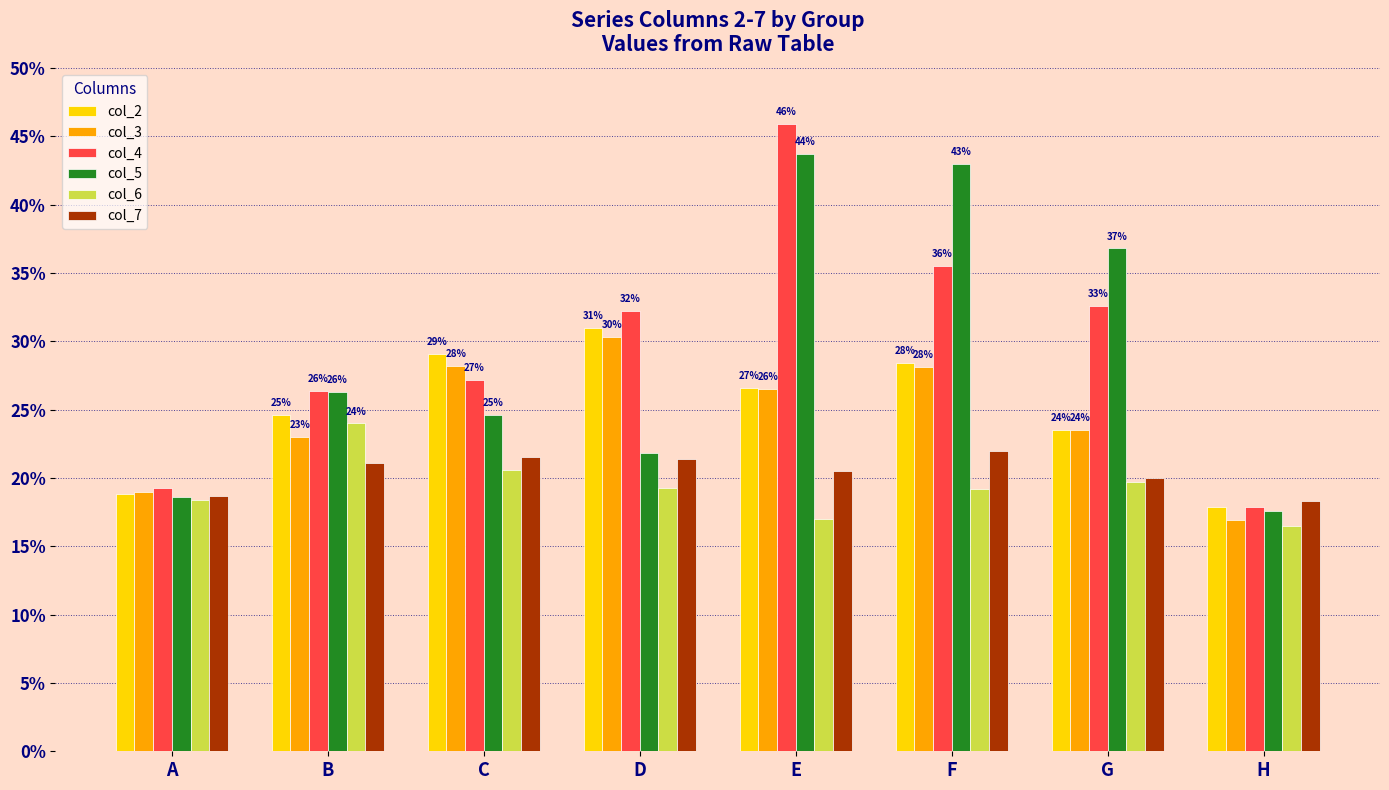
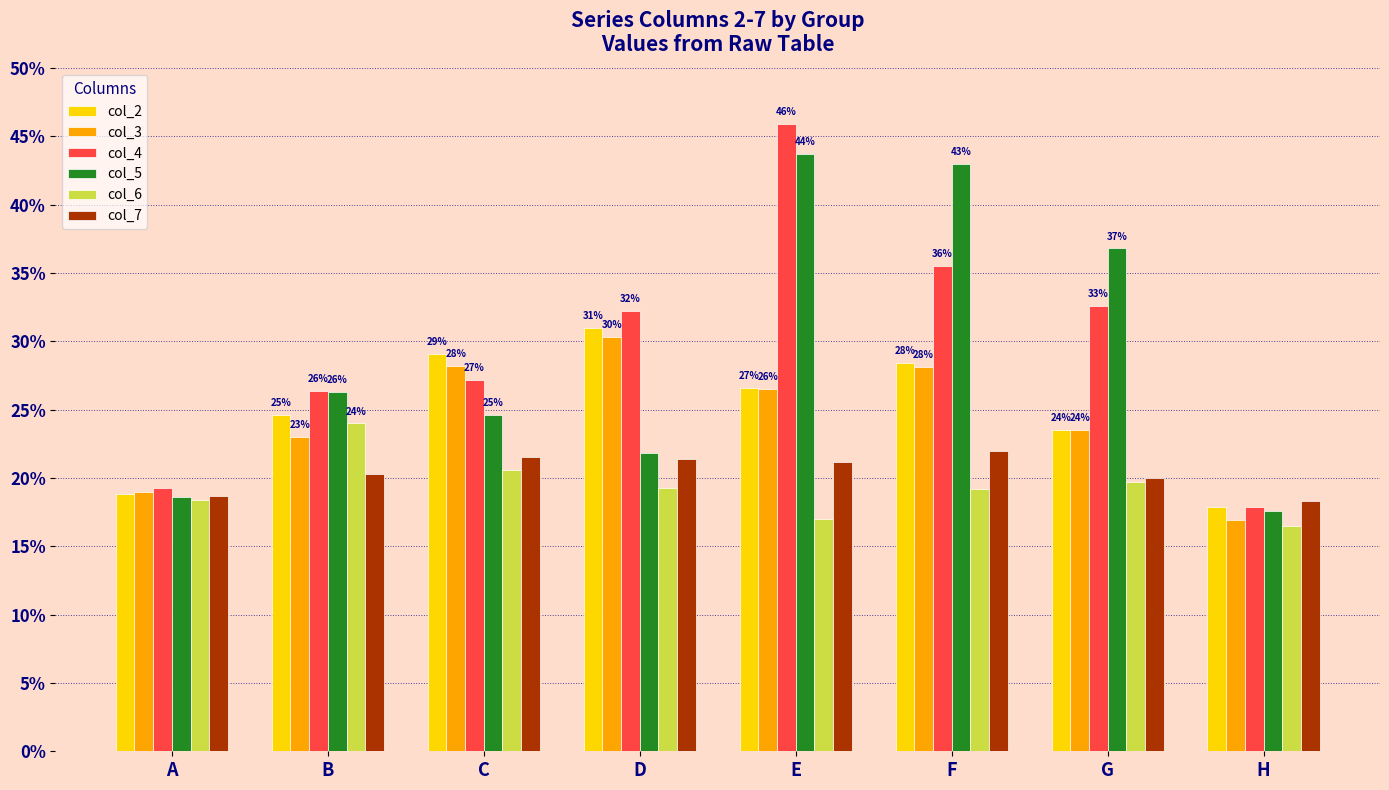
  {
    "col_4": {
      "B": "26%",
      "C": "27%",
      "D": "32%",
      "E": "46%",
      "F": "36%",
      "G": "33%"
    },
    "col_5": {
      "B": "26%",
      "C": "25%",
      "E": "44%",
      "F": "43%",
      "G": "37%"
    },
    "col_6": {
      "B": "24%"
    },
    "col_7": {
      "A": "18.7%",
-     "B": "21.1%",
+     "B": "20.3%",
      "C": "21.5%",
      "D": "21.4%",
-     "E": "20.5%",
+     "E": "21.2%",
      "F": "22.0%",
      "G": "20.0%",
      "H": "18.3%"
    }
  }
